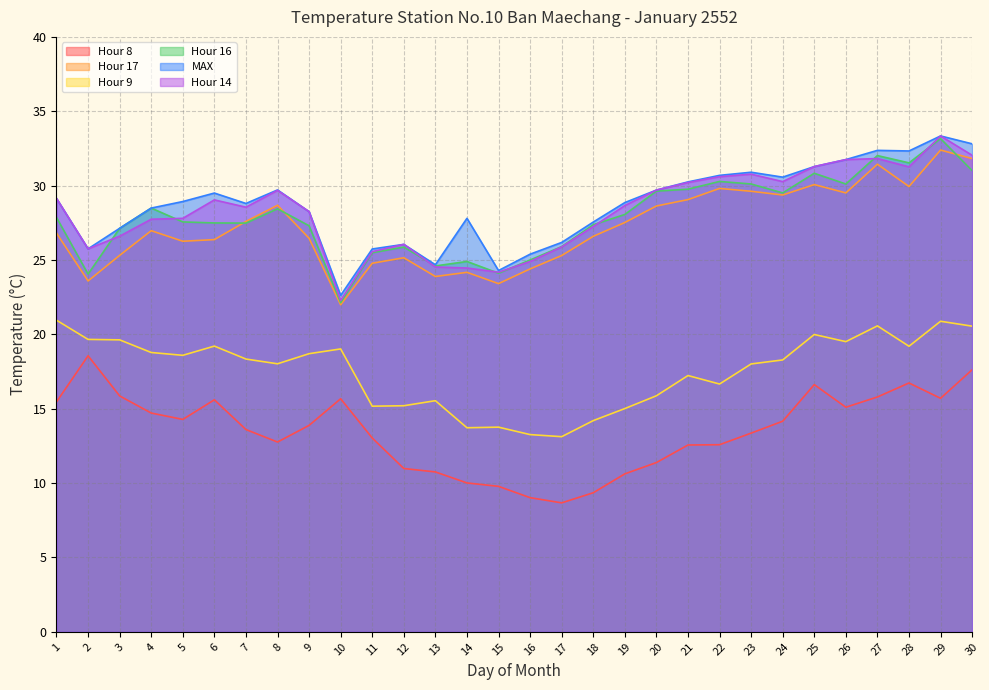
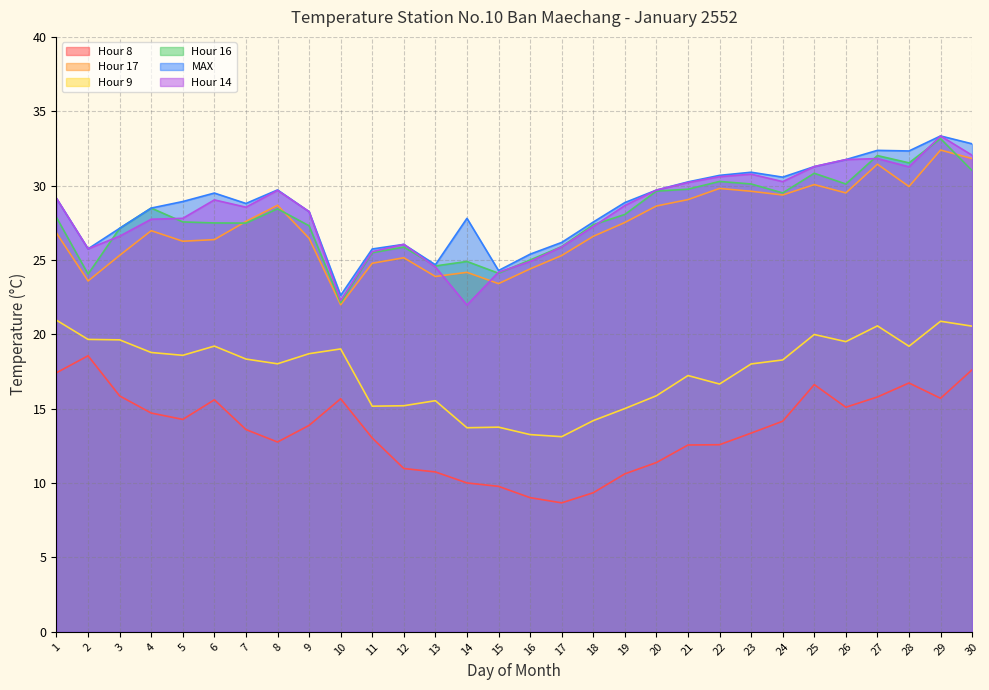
  {
    "Hour 8": {
-     "1": 15.5,
+     "1": 17.4,
      "2": 18.6,
      "3": 15.9,
      "4": 14.7,
      "5": 14.3,
      "6": 15.6,
      "7": 13.6,
      "8": 12.8,
      "9": 13.9,
      "10": 15.7,
      "11": 13.0,
      "12": 11.0,
      "13": 10.8,
      "14": 10.0,
      "15": 9.8,
      "16": 9.0,
      "17": 8.7,
      "18": 9.4,
      "19": 10.6,
      "20": 11.4,
      "21": 12.6,
      "22": 12.6,
      "23": 13.4,
      "24": 14.2,
      "25": 16.6,
      "26": 15.1,
      "27": 15.8,
      "28": 16.7,
      "29": 15.7,
      "30": 17.6
    },
    "Hour 16": {
      "1": 27.9,
      "2": 24.1,
      "5": 27.6,
      "6": 27.5,
      "8": 28.4,
      "9": 27.3,
      "12": 25.9,
      "14": 24.9,
      "19": 28.1,
      "21": 29.8,
      "22": 30.3,
      "23": 30.1,
      "25": 30.8,
      "26": 30.1,
      "27": 32.0,
      "28": 31.5,
      "29": 33.2,
      "30": 31.0
    },
    "MAX": {
      "5": 28.9,
      "6": 29.5,
      "7": 28.8,
      "10": 22.6,
      "11": 25.7,
      "14": 27.8,
      "16": 25.4,
      "17": 26.2,
      "18": 27.6,
      "19": 28.9,
      "24": 30.6,
      "27": 32.4,
      "28": 32.3,
      "30": 32.8
    },
    "Hour 14": {
      "3": 26.6,
      "4": 27.7,
      "5": 27.8,
      "6": 29.0,
      "7": 28.6,
-     "14": 24.5,
+     "14": 22.0,
      "19": 28.7,
      "24": 30.3,
      "27": 31.8,
      "28": 31.3,
      "30": 32.0
    }
  }
